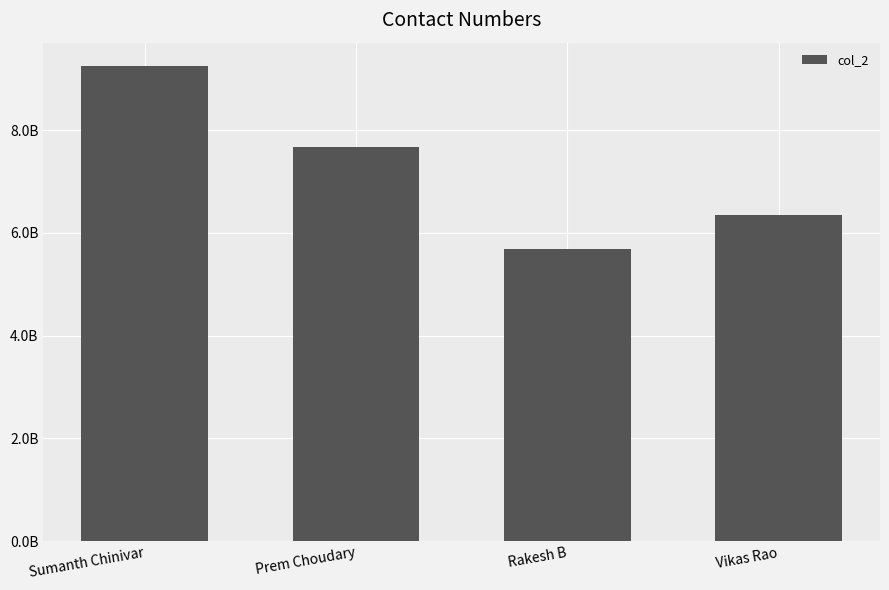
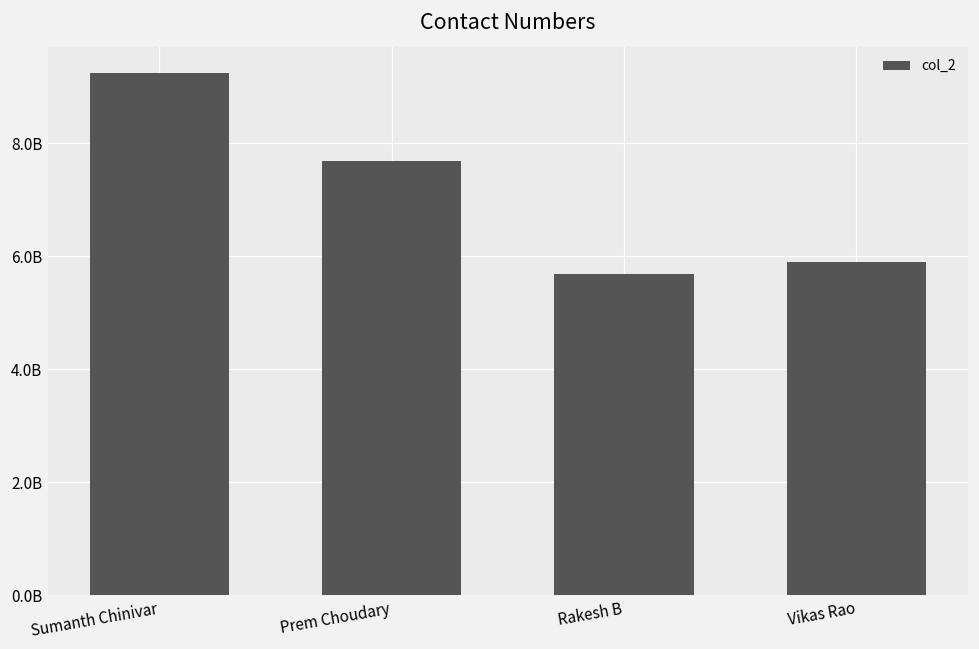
  {
    "Sumanth Chinivar": 9200000000,
    "Prem Choudary": 7700000000,
    "Rakesh B": 5700000000,
-   "Vikas Rao": 6300000000
+   "Vikas Rao": 5900000000
  }
